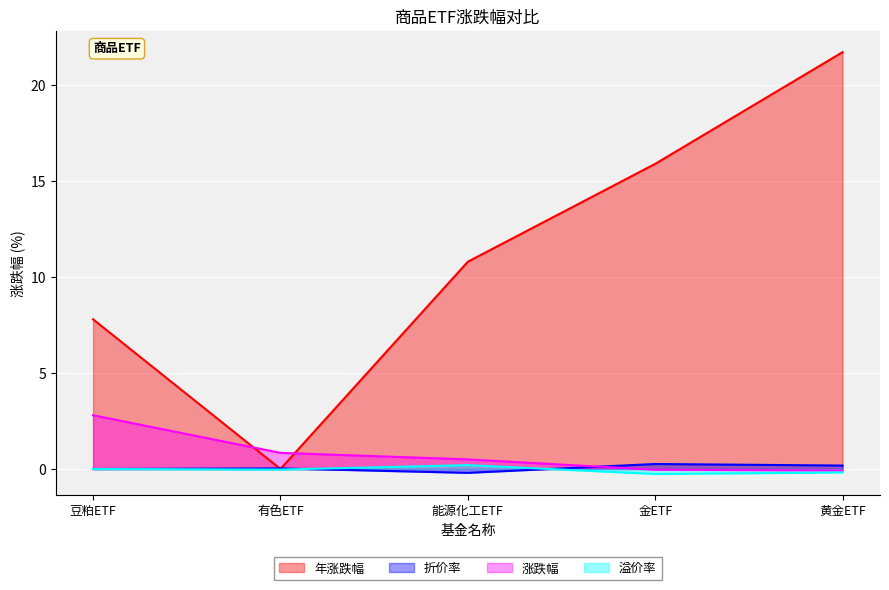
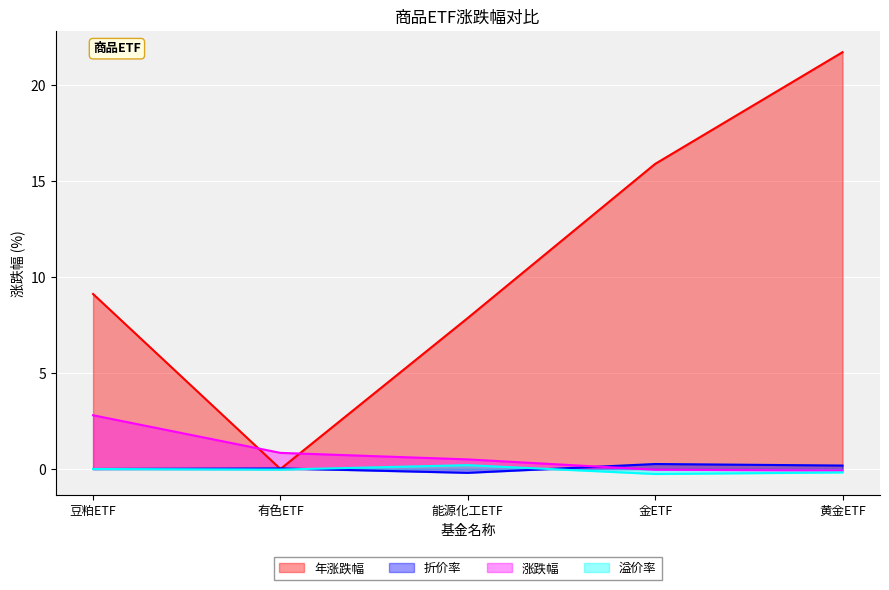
  {
    "年涨跌幅": {
-     "豆粕ETF": 7.8,
-     "能源化工ETF": 10.8,
+     "豆粕ETF": 9.1,
+     "能源化工ETF": 7.9,
      "金ETF": 15.9,
      "黄金ETF": 21.7
    }
  }
